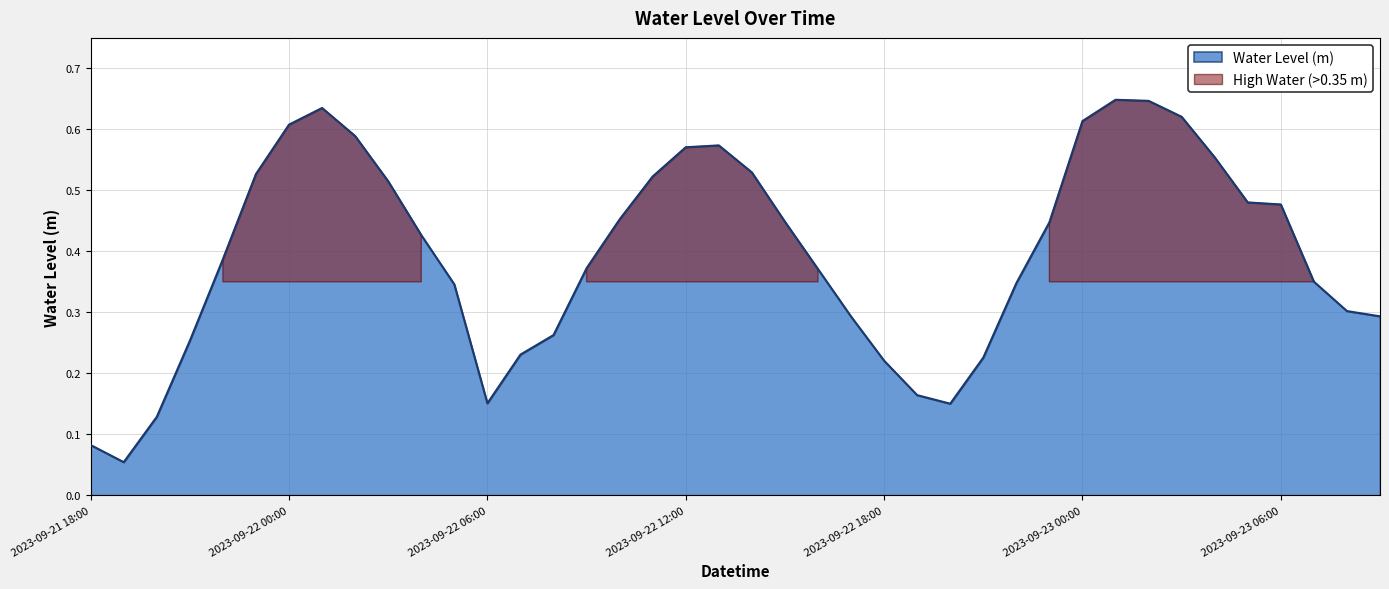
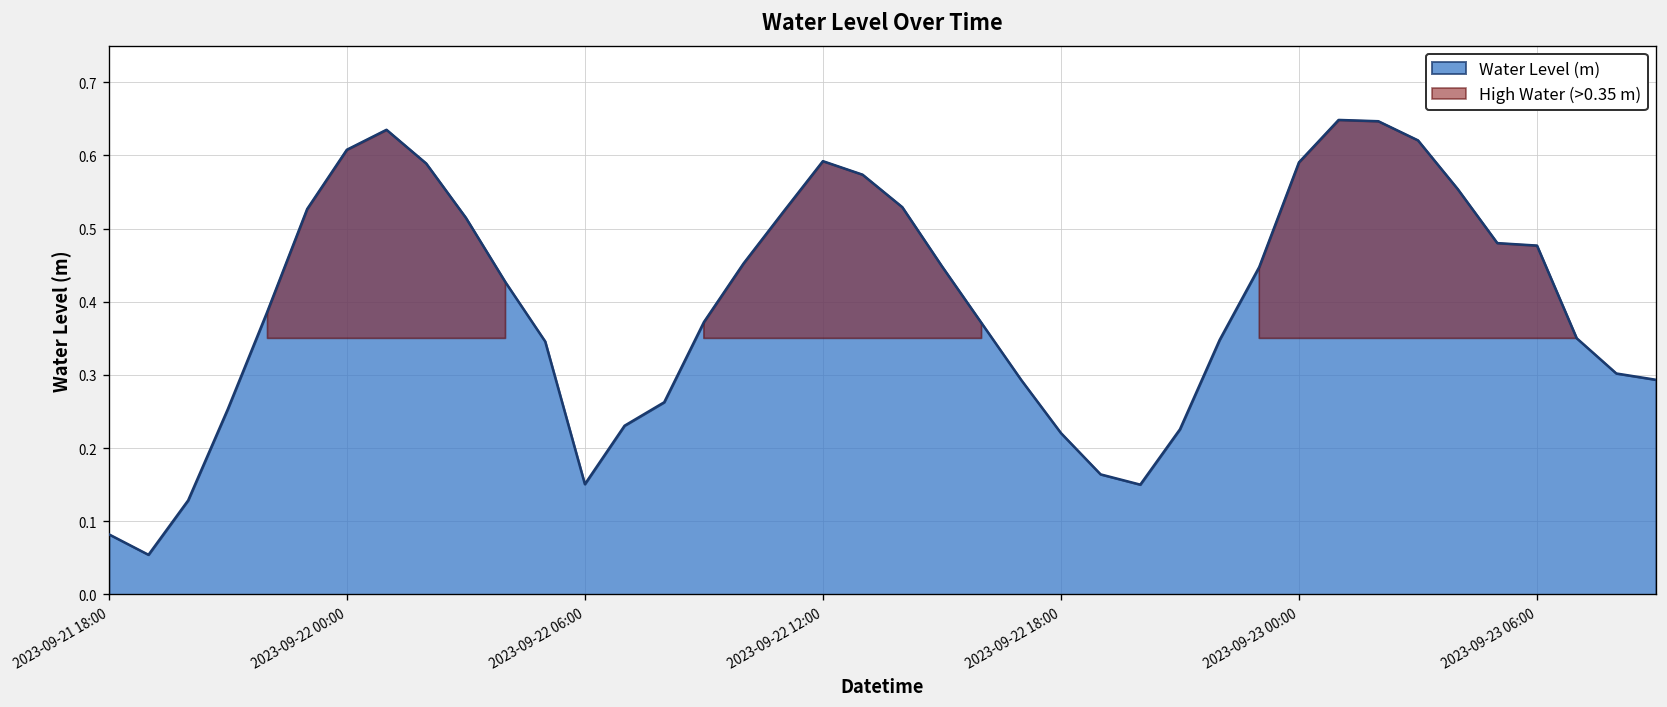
  {
    "2023-09-21 18:00": 0.08,
    "2023-09-22 00:00": 0.61,
    "2023-09-22 06:00": 0.15,
-   "2023-09-22 12:00": 0.57,
+   "2023-09-22 12:00": 0.59,
    "2023-09-22 18:00": 0.22,
-   "2023-09-23 00:00": 0.61,
+   "2023-09-23 00:00": 0.59,
    "2023-09-23 06:00": 0.48
  }
